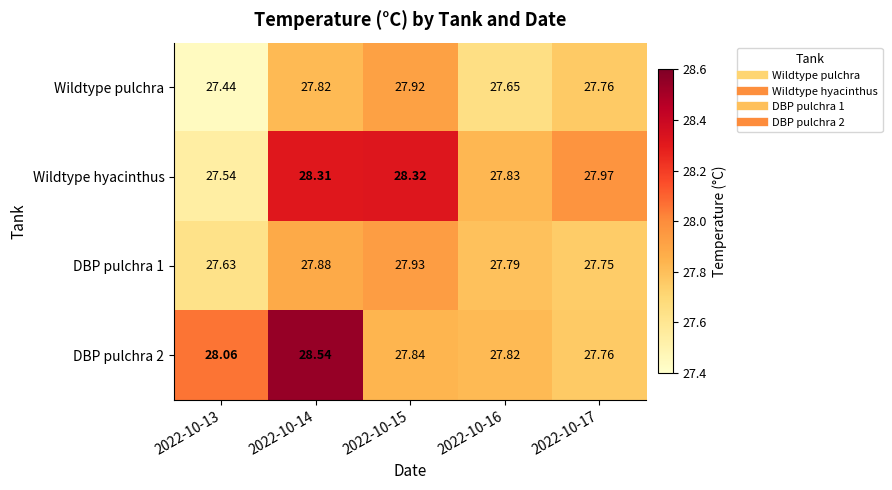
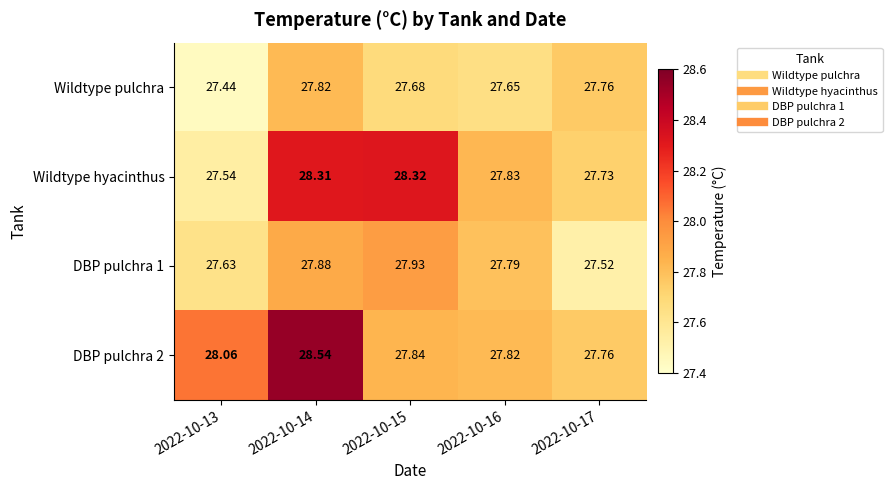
  {
    "Wildtype pulchra": {
      "2022-10-13": 27.44,
      "2022-10-14": 27.82,
-     "2022-10-15": 27.92,
+     "2022-10-15": 27.68,
      "2022-10-16": 27.65,
      "2022-10-17": 27.76
    },
    "Wildtype hyacinthus": {
      "2022-10-13": 27.54,
      "2022-10-14": 28.31,
      "2022-10-15": 28.32,
      "2022-10-16": 27.83,
-     "2022-10-17": 27.97
+     "2022-10-17": 27.73
    },
    "DBP pulchra 1": {
      "2022-10-13": 27.63,
      "2022-10-14": 27.88,
      "2022-10-15": 27.93,
      "2022-10-16": 27.79,
-     "2022-10-17": 27.75
+     "2022-10-17": 27.52
    },
    "DBP pulchra 2": {
      "2022-10-13": 28.06,
      "2022-10-14": 28.54,
      "2022-10-15": 27.84,
      "2022-10-16": 27.82,
      "2022-10-17": 27.76
    }
  }
